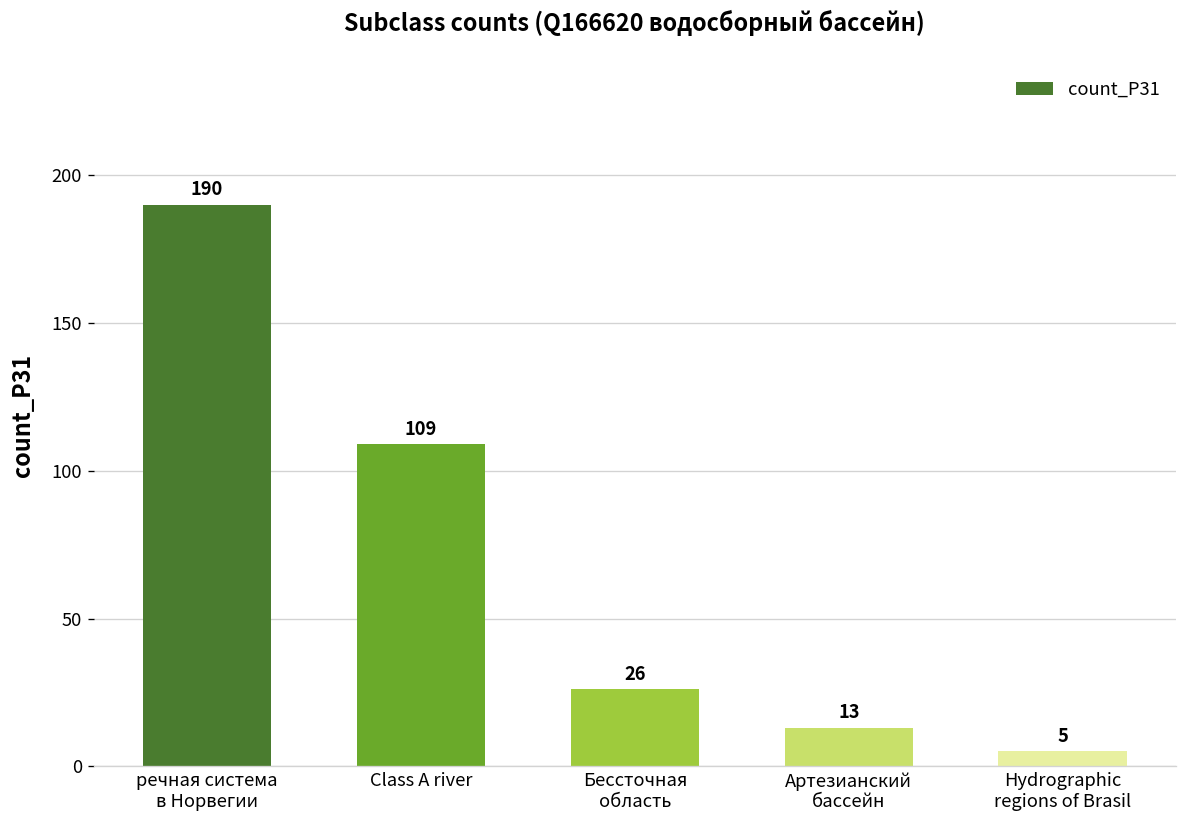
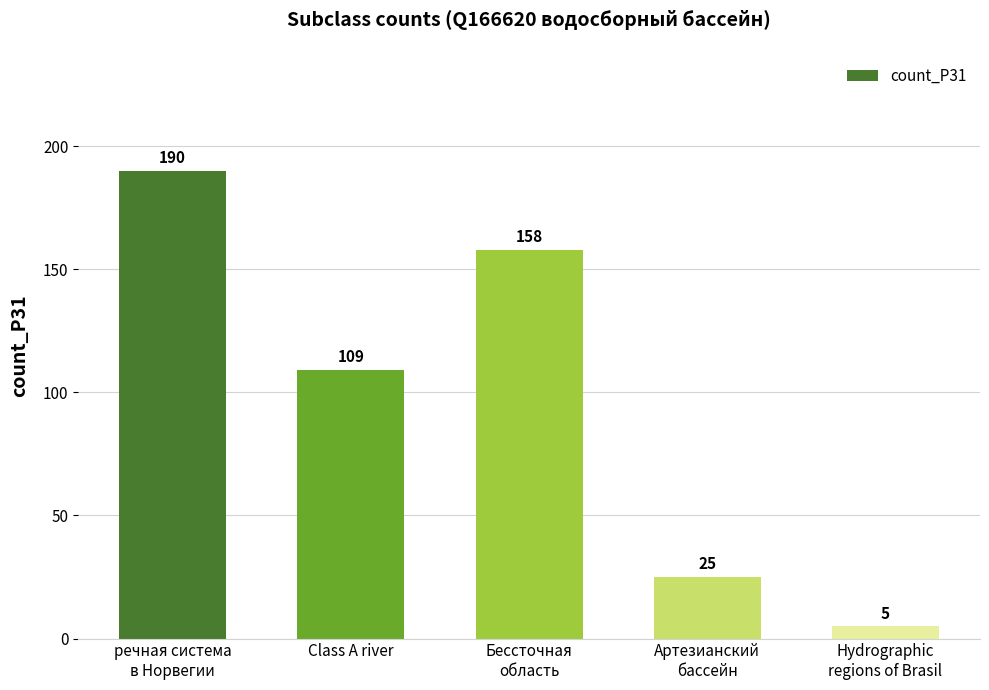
  {
    "речная система в Норвегии": 190,
    "Class A river": 109,
-   "Бессточная область": 26,
-   "Артезианский бассейн": 13,
+   "Бессточная область": 158,
+   "Артезианский бассейн": 25,
    "Hydrographic regions of Brasil": 5
  }
